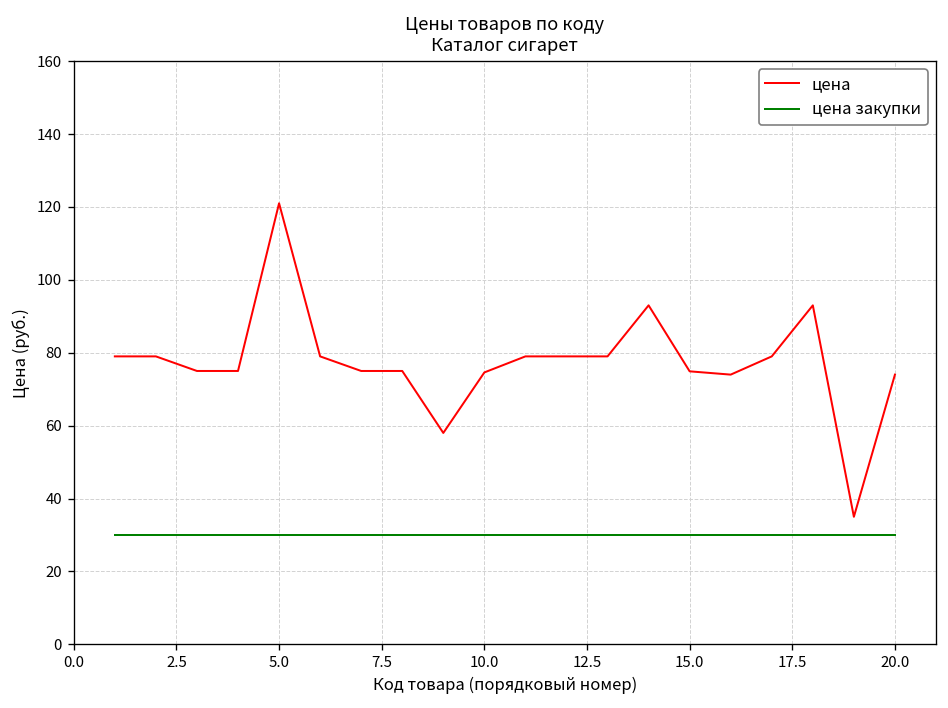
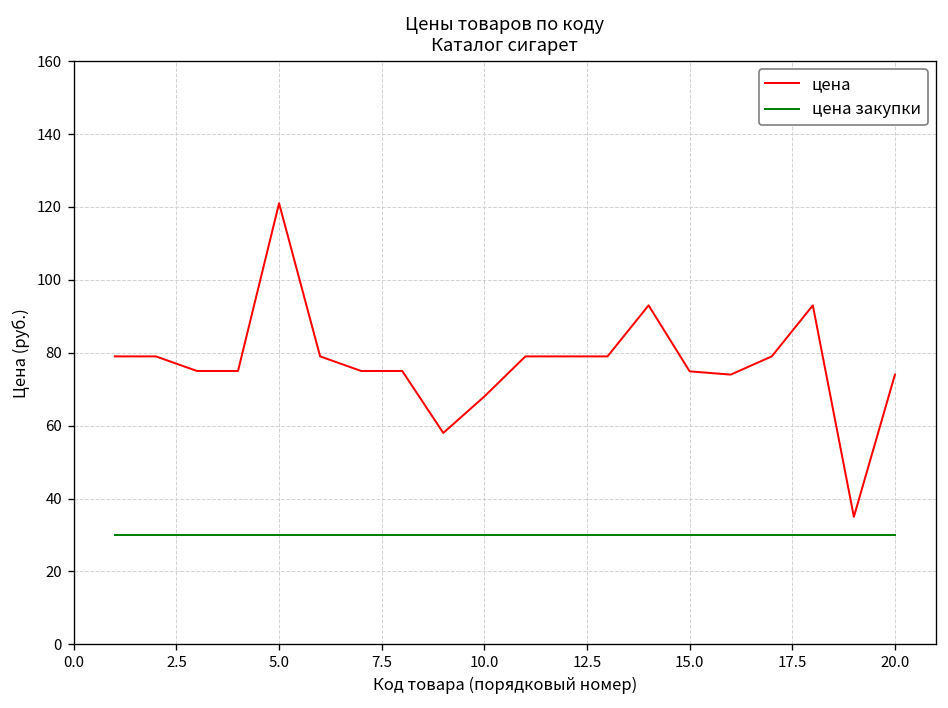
  {
    "цена": {
      "5.0": 121,
-     "10.0": 75,
+     "10.0": 68,
      "15.0": 75,
      "20.0": 74
    },
    "цена закупки": {
      "5.0": 30,
      "10.0": 30,
      "15.0": 30,
      "20.0": 30
    }
  }
